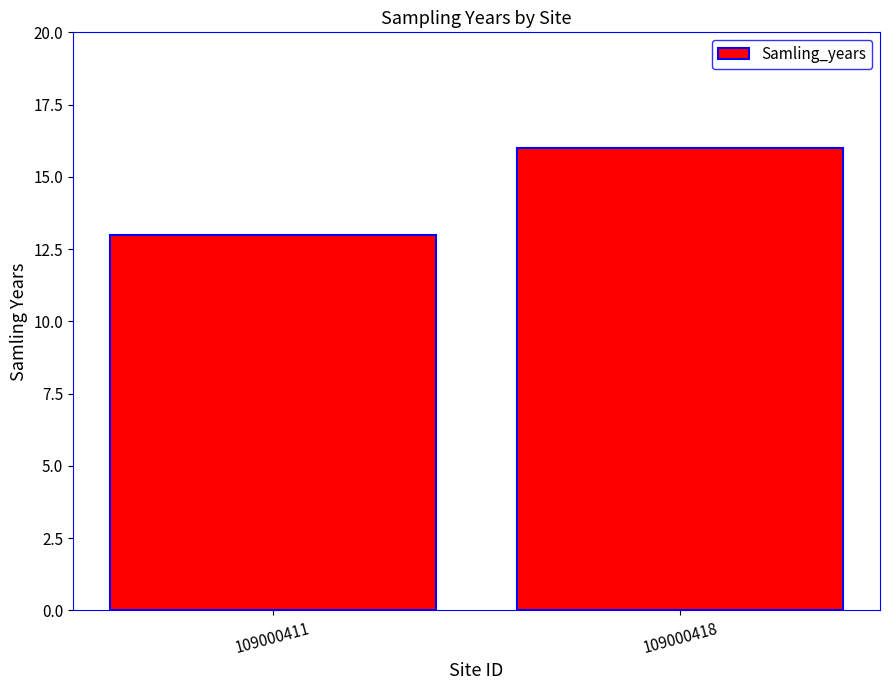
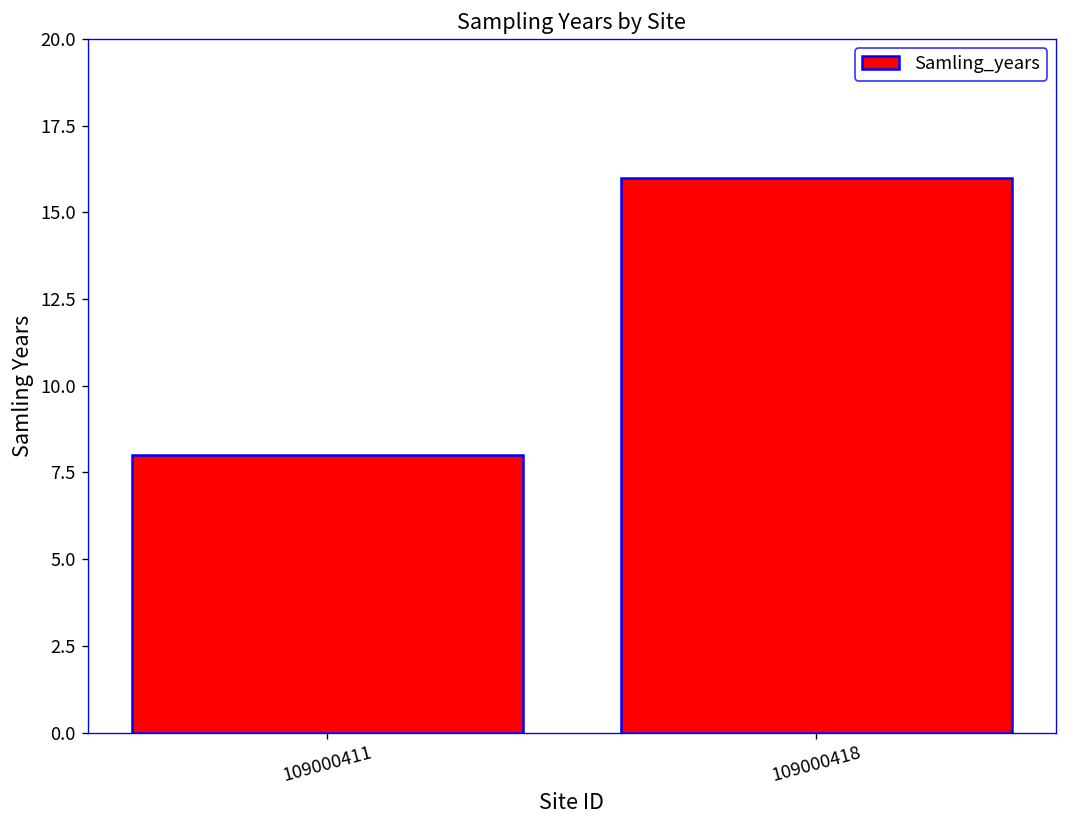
  {
-   "109000411": 13,
+   "109000411": 8,
    "109000418": 16
  }
